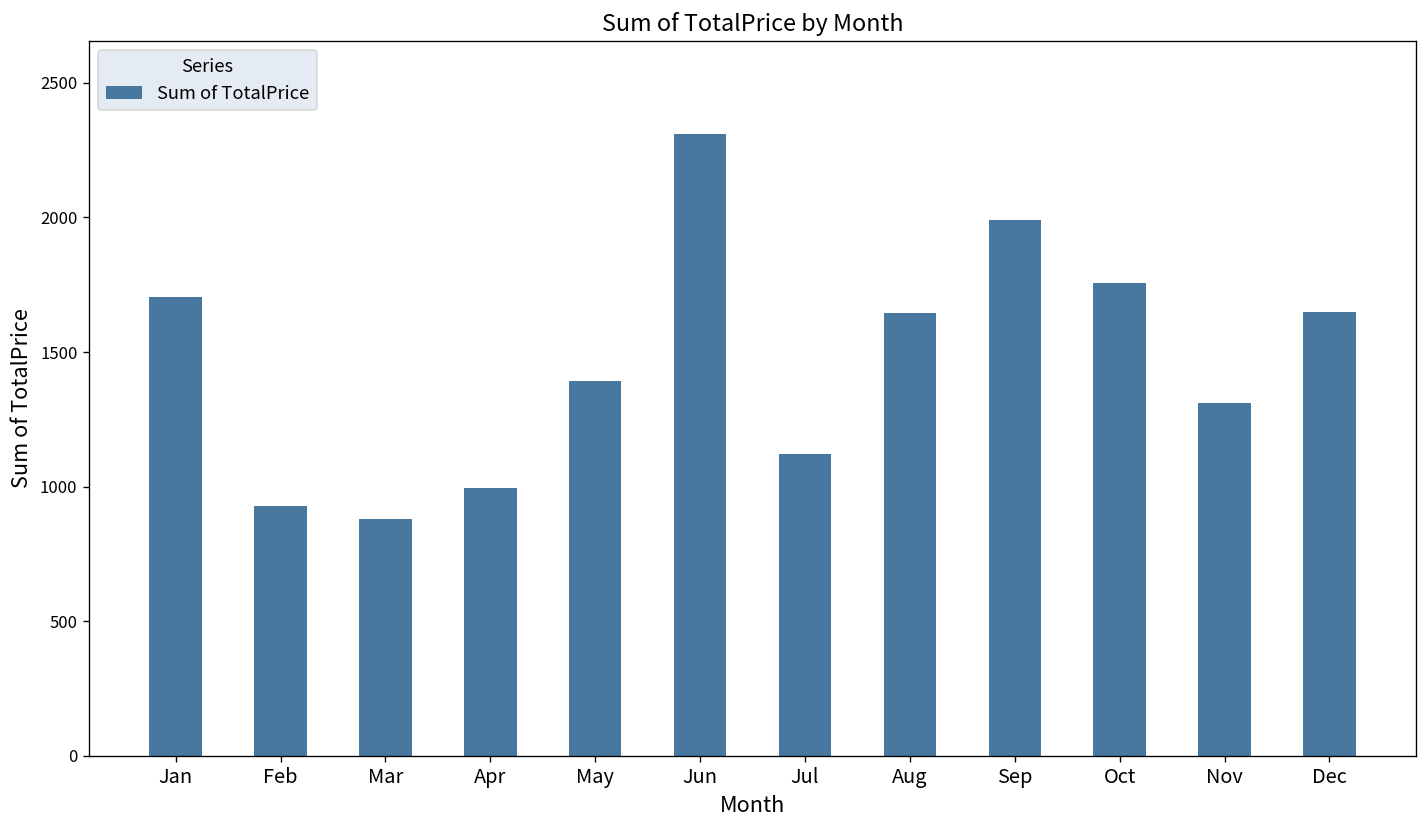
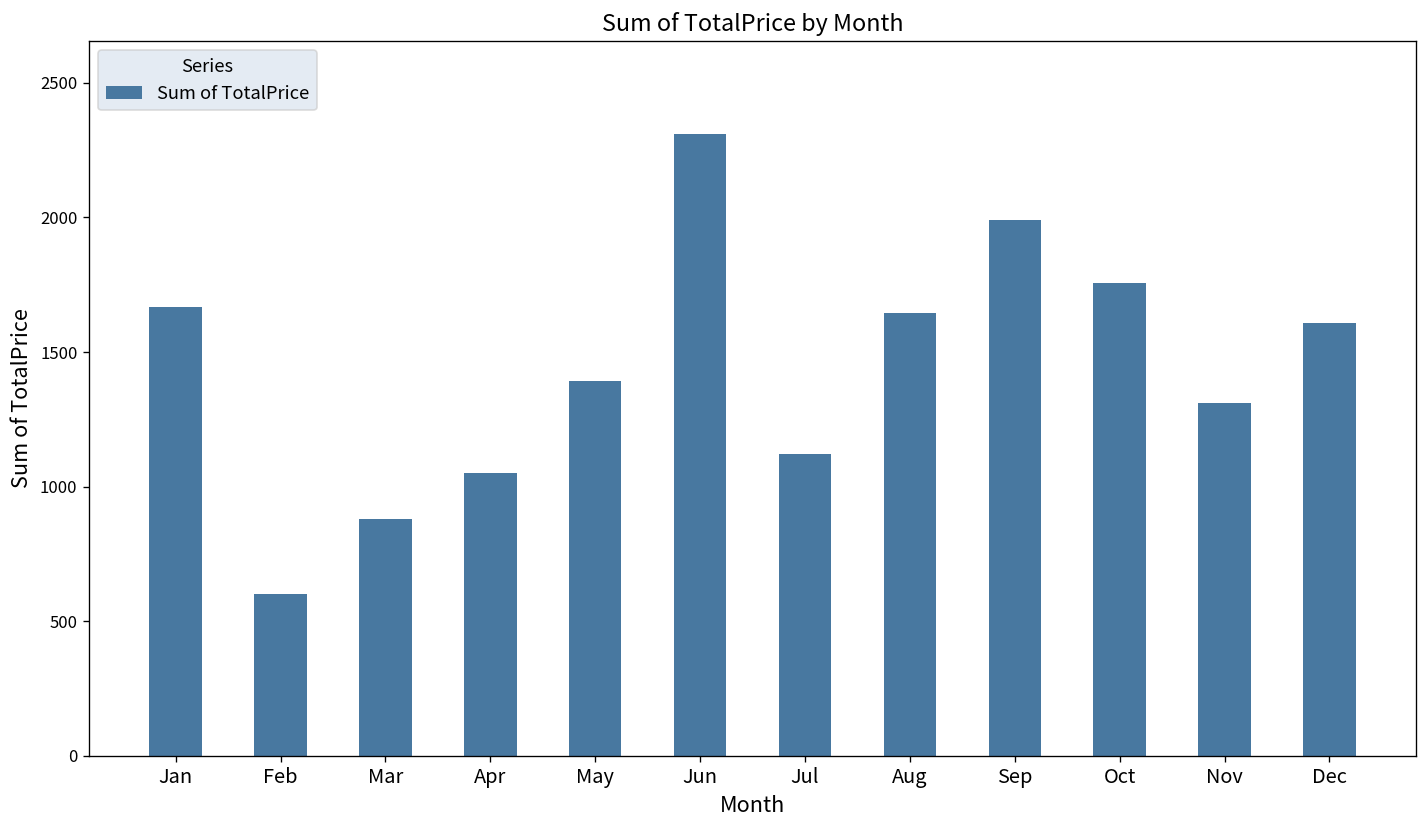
  {
-   "Jan": 1710,
-   "Feb": 930,
+   "Jan": 1670,
+   "Feb": 600,
    "Mar": 880,
-   "Apr": 1000,
+   "Apr": 1050,
    "May": 1390,
    "Jun": 2310,
    "Jul": 1120,
    "Aug": 1640,
    "Sep": 1990,
    "Oct": 1760,
    "Nov": 1310,
-   "Dec": 1650
+   "Dec": 1610
  }
